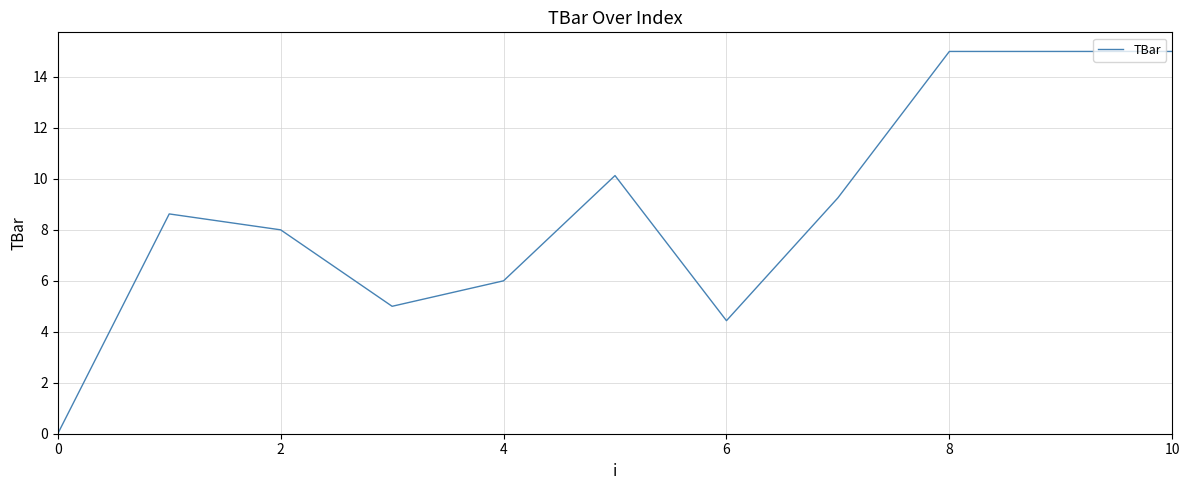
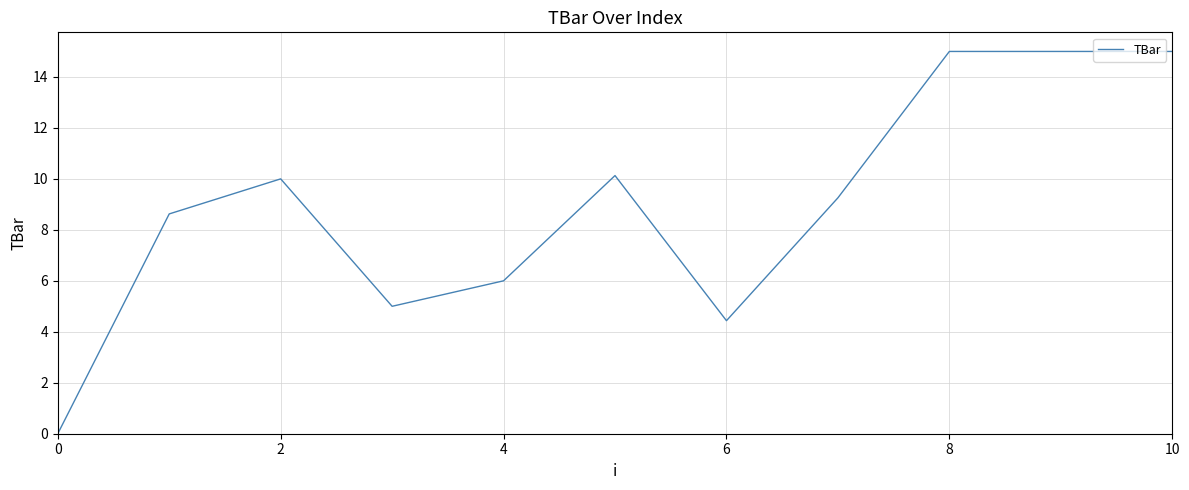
  {
    "0": 0,
-   "2": 8,
+   "2": 10,
    "4": 6,
    "6": 4.4,
    "8": 15,
    "10": 15
  }
